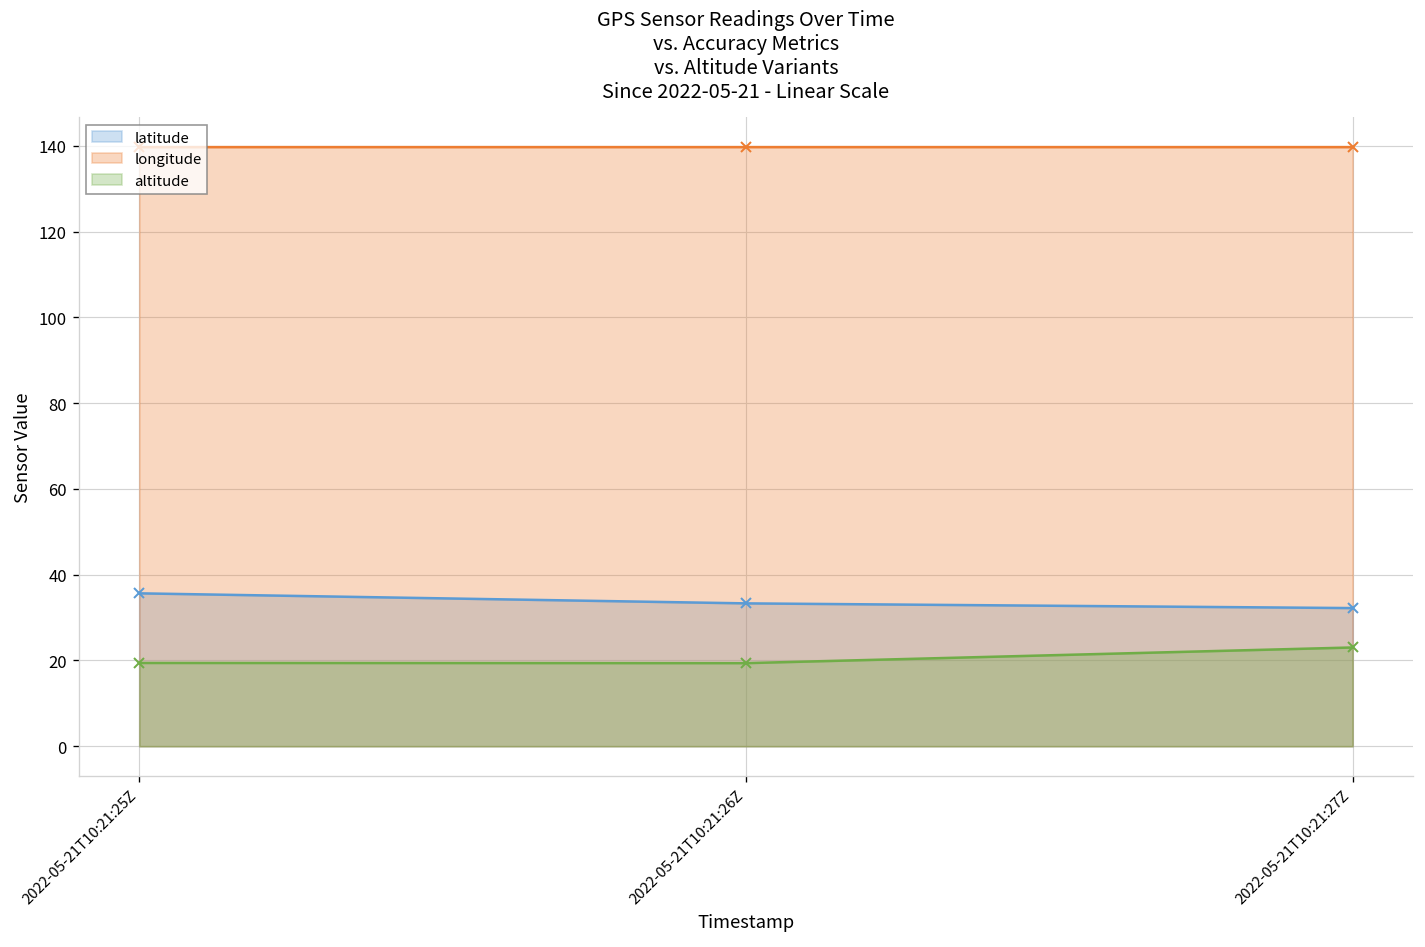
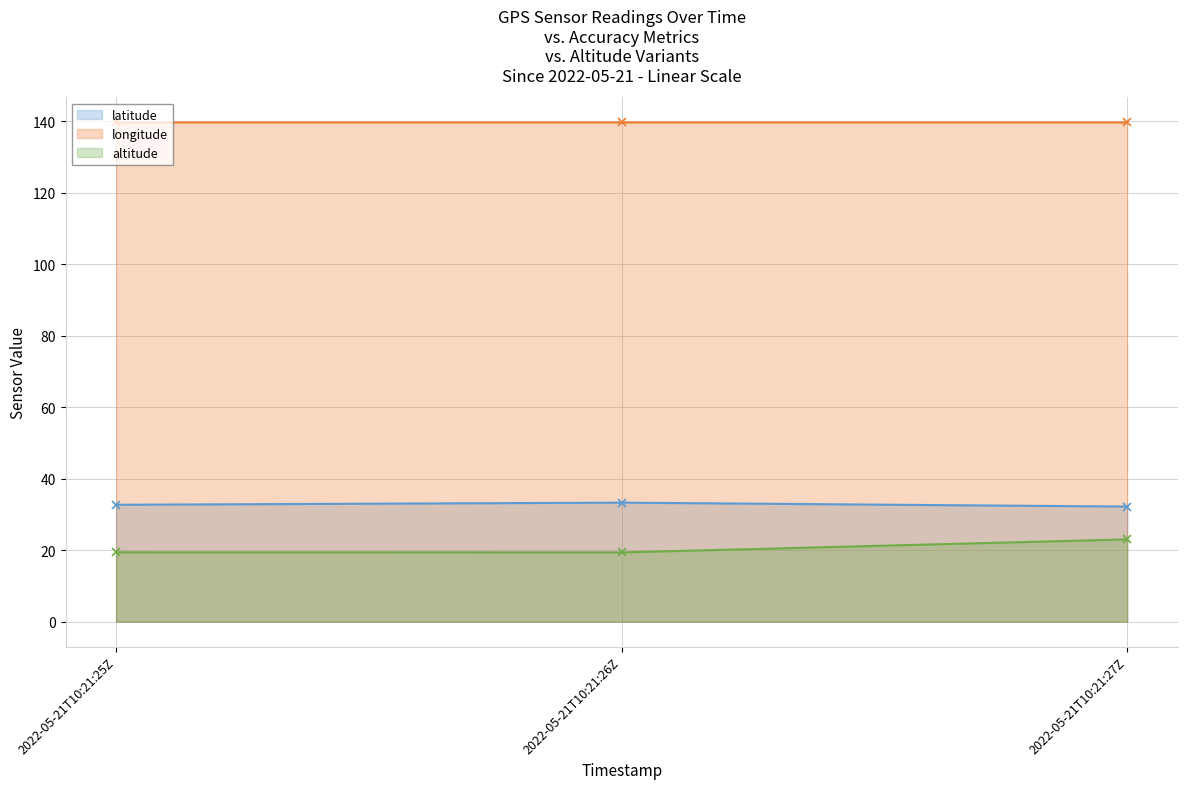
  {
    "latitude": {
-     "2022-05-21T10:21:25Z": 36,
+     "2022-05-21T10:21:25Z": 33,
      "2022-05-21T10:21:26Z": 33,
      "2022-05-21T10:21:27Z": 32
    },
    "longitude": {
      "2022-05-21T10:21:26Z": 140,
      "2022-05-21T10:21:27Z": 140
    },
    "altitude": {
      "2022-05-21T10:21:25Z": 19,
      "2022-05-21T10:21:26Z": 19,
      "2022-05-21T10:21:27Z": 23
    }
  }
